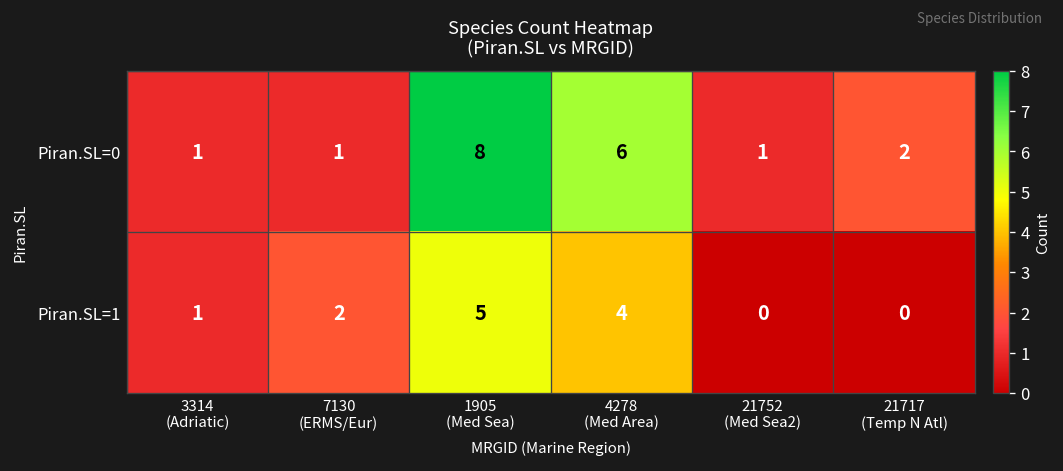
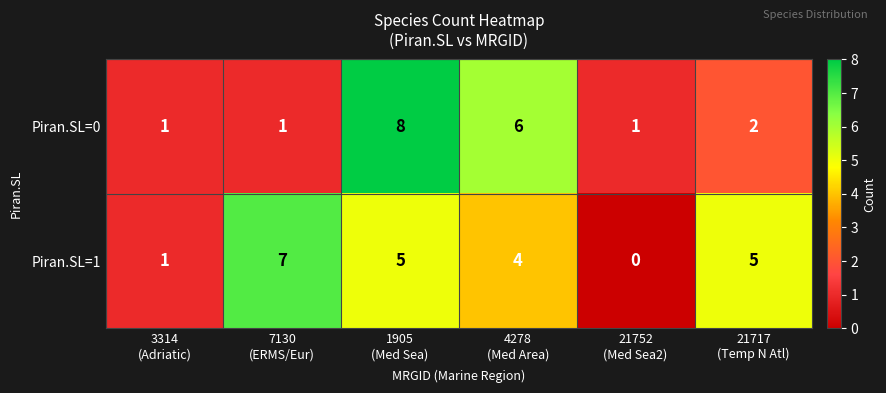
  {
    "Piran.SL=0": {
      "3314 (Adriatic)": 1,
      "7130 (ERMS/Eur)": 1,
      "1905 (Med Sea)": 8,
      "4278 (Med Area)": 6,
      "21752 (Med Sea2)": 1,
      "21717 (Temp N Atl)": 2
    },
    "Piran.SL=1": {
      "3314 (Adriatic)": 1,
-     "7130 (ERMS/Eur)": 2,
+     "7130 (ERMS/Eur)": 7,
      "1905 (Med Sea)": 5,
      "4278 (Med Area)": 4,
      "21752 (Med Sea2)": 0,
-     "21717 (Temp N Atl)": 0
+     "21717 (Temp N Atl)": 5
    }
  }
